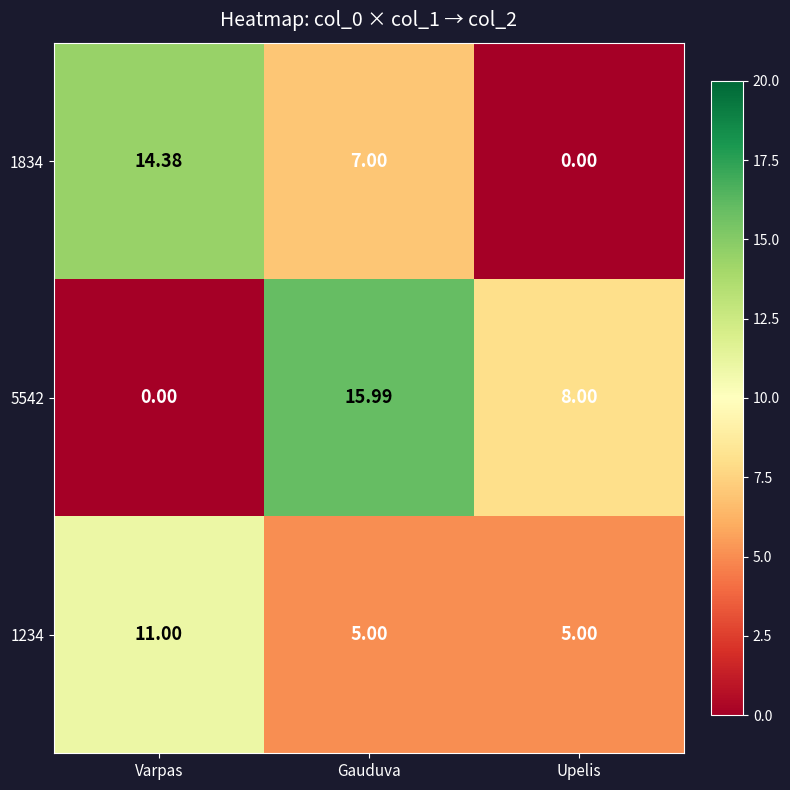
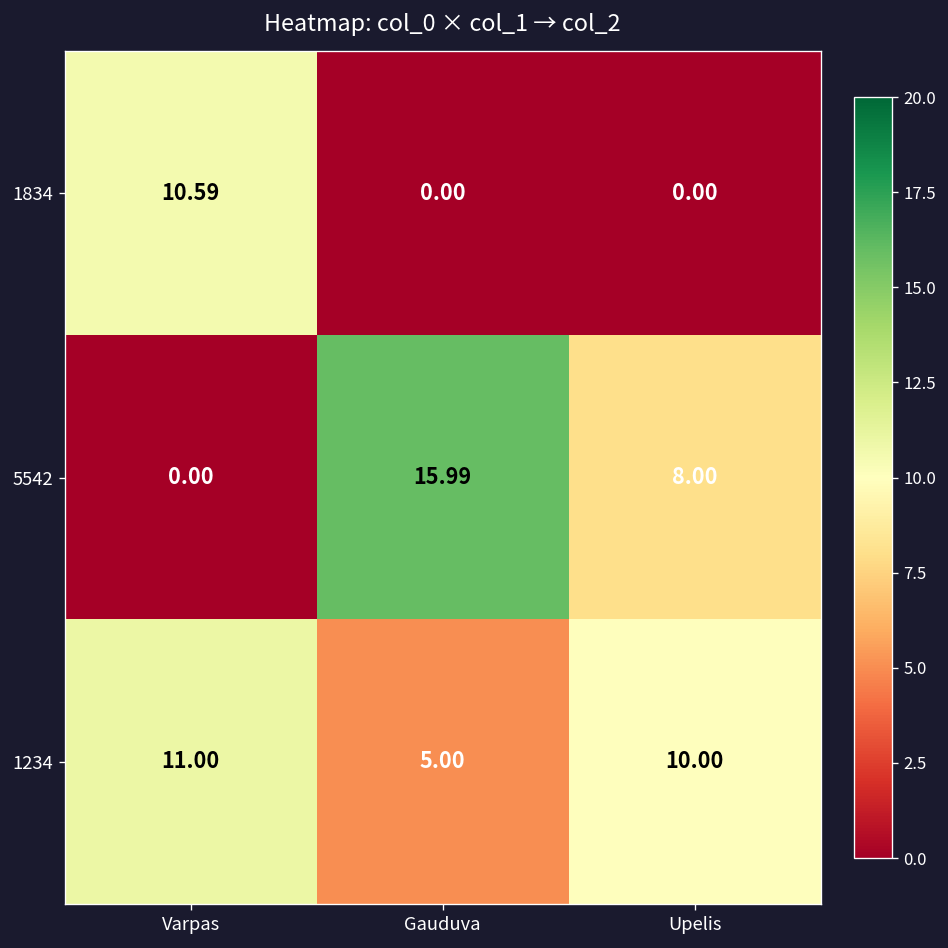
  {
    "1834": {
-     "Varpas": 14.38,
-     "Gauduva": 7.00,
+     "Varpas": 10.59,
+     "Gauduva": 0.00,
      "Upelis": 0.00
    },
    "5542": {
      "Varpas": 0.00,
      "Gauduva": 15.99,
      "Upelis": 8.00
    },
    "1234": {
      "Varpas": 11.00,
      "Gauduva": 5.00,
-     "Upelis": 5.00
+     "Upelis": 10.00
    }
  }
